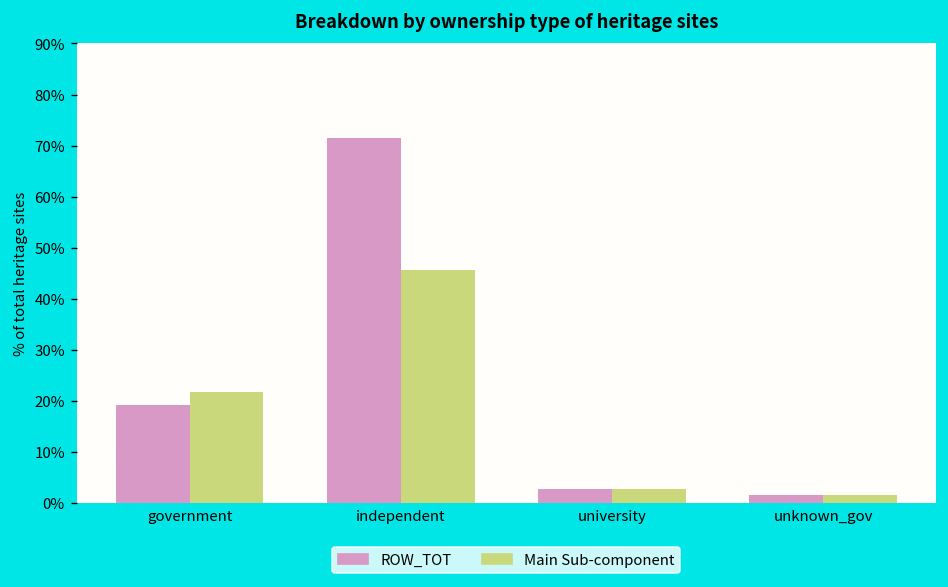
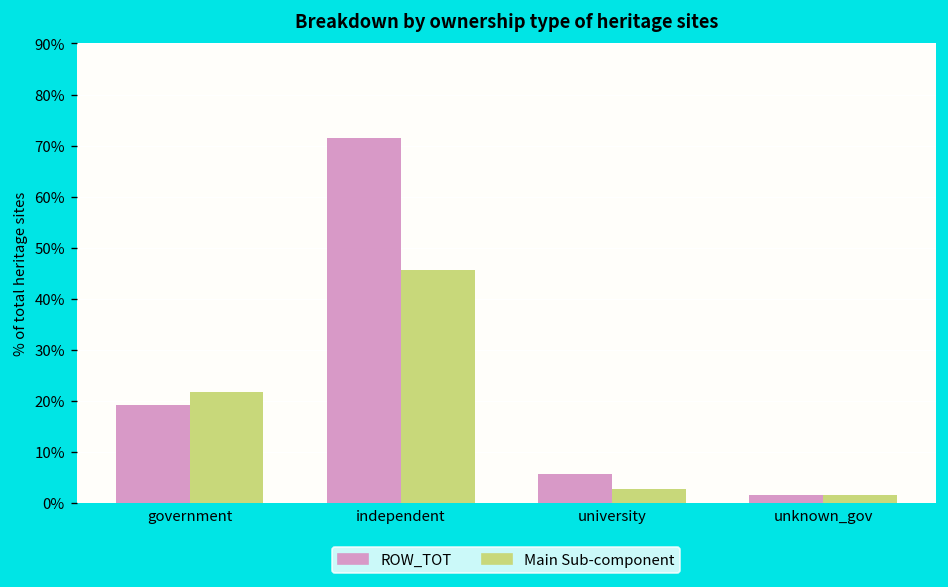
  {
    "ROW_TOT": {
      "government": "19%",
      "independent": "72%",
-     "university": "3%",
+     "university": "6%",
      "unknown_gov": "2%"
    },
    "Main Sub-component": {
      "government": "22%",
      "independent": "46%",
      "university": "3%",
      "unknown_gov": "2%"
    }
  }
